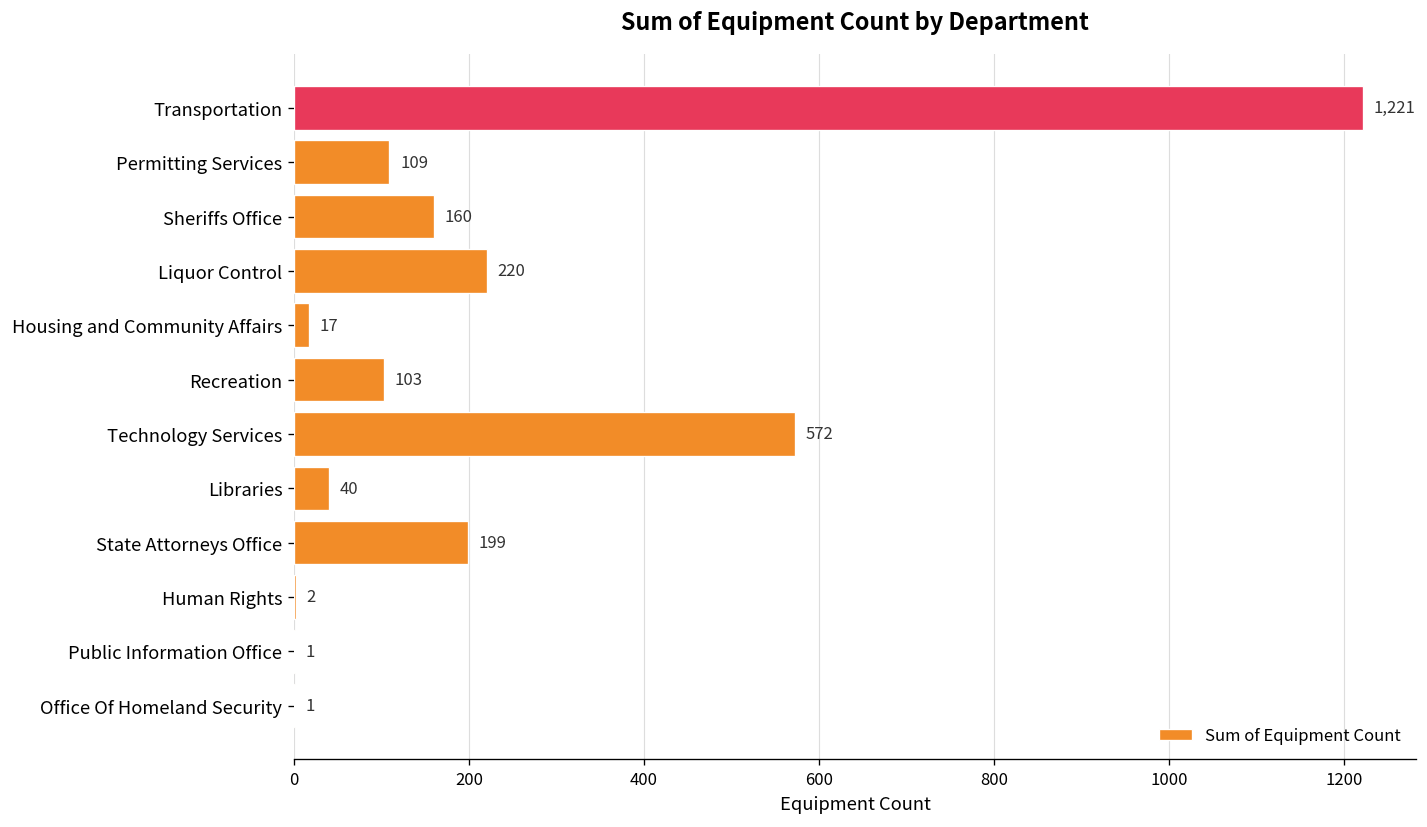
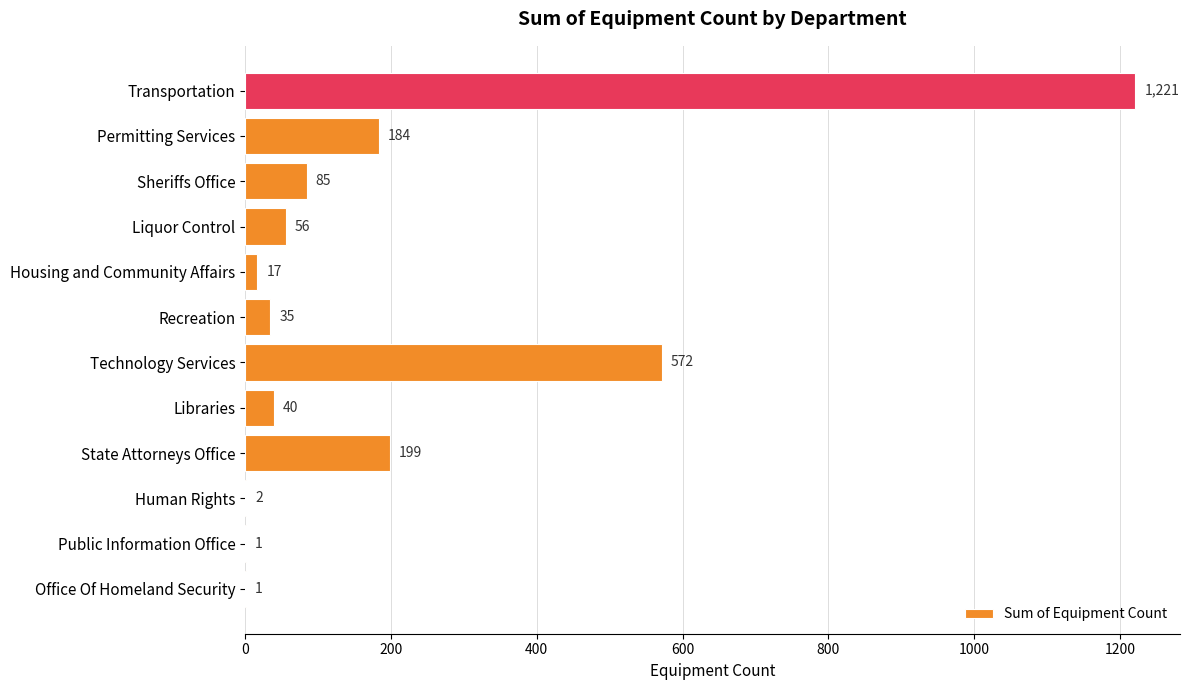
  {
    "Transportation": "1,221",
-   "Permitting Services": "109",
-   "Sheriffs Office": "160",
-   "Liquor Control": "220",
+   "Permitting Services": "184",
+   "Sheriffs Office": "85",
+   "Liquor Control": "56",
    "Housing and Community Affairs": "17",
-   "Recreation": "103",
+   "Recreation": "35",
    "Technology Services": "572",
    "Libraries": "40",
    "State Attorneys Office": "199",
    "Human Rights": "2",
    "Public Information Office": "1",
    "Office Of Homeland Security": "1"
  }
